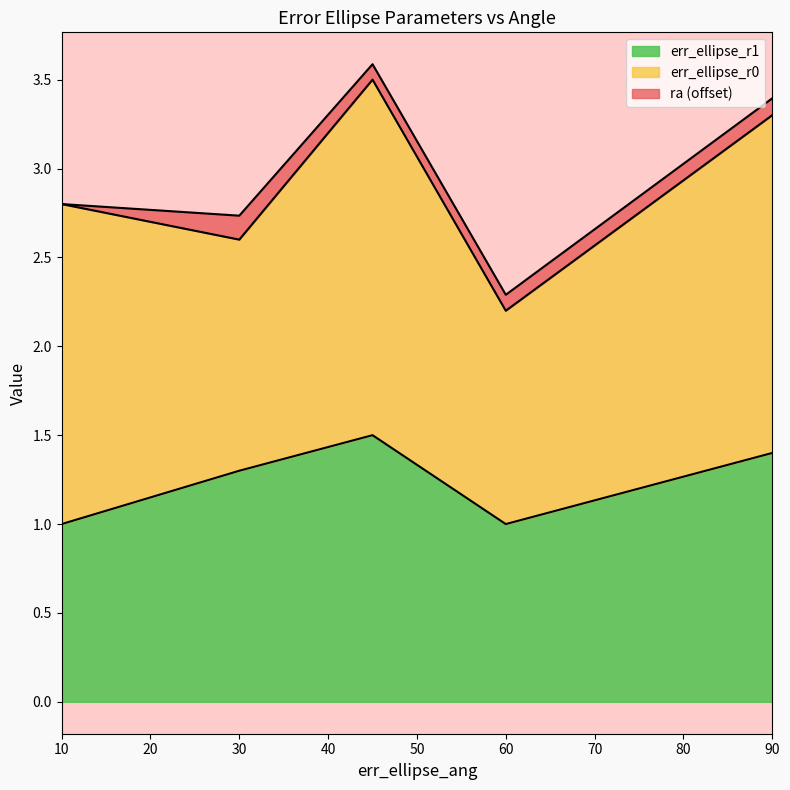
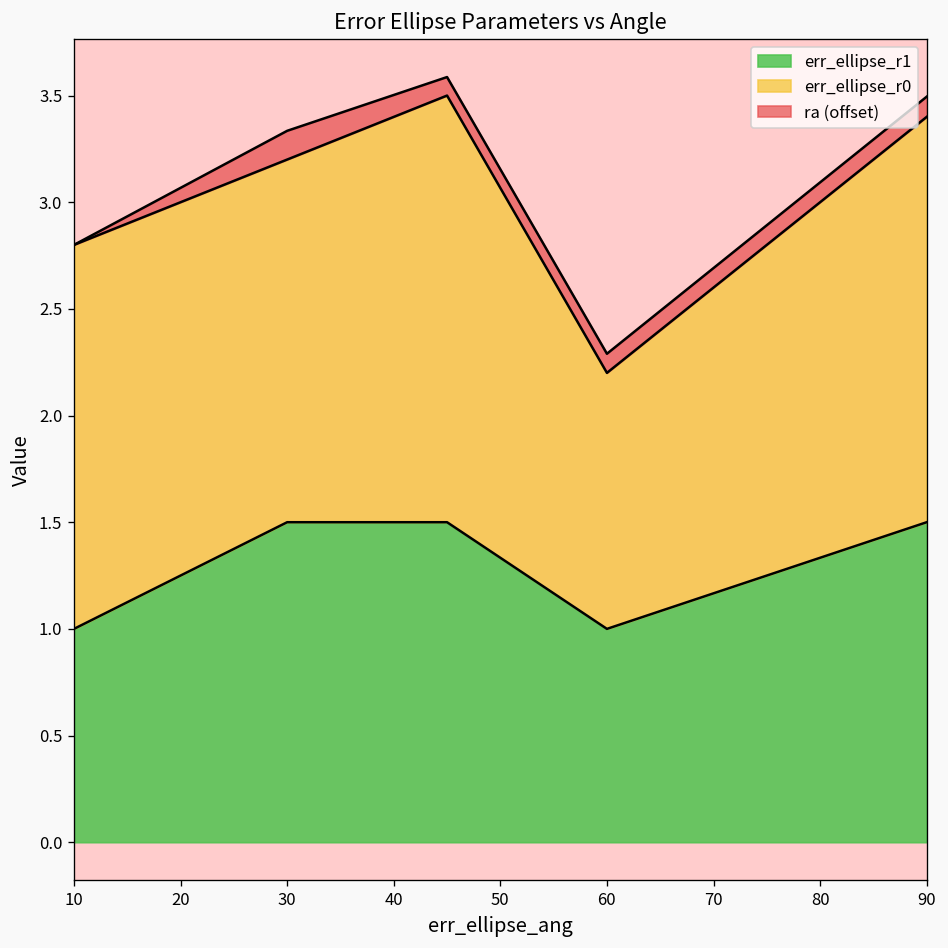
  {
    "err_ellipse_r1": {
      "10": 1.0,
-     "30": 1.3,
+     "30": 1.5,
      "60": 1.0,
-     "90": 1.4
+     "90": 1.5
    },
    "err_ellipse_r0": {
-     "30": 1.3,
+     "30": 1.7,
      "60": 1.2,
      "90": 1.9
    },
    "ra (offset)": {
      "30": 0.13,
      "60": 0.1,
      "90": 0.1
    }
  }
